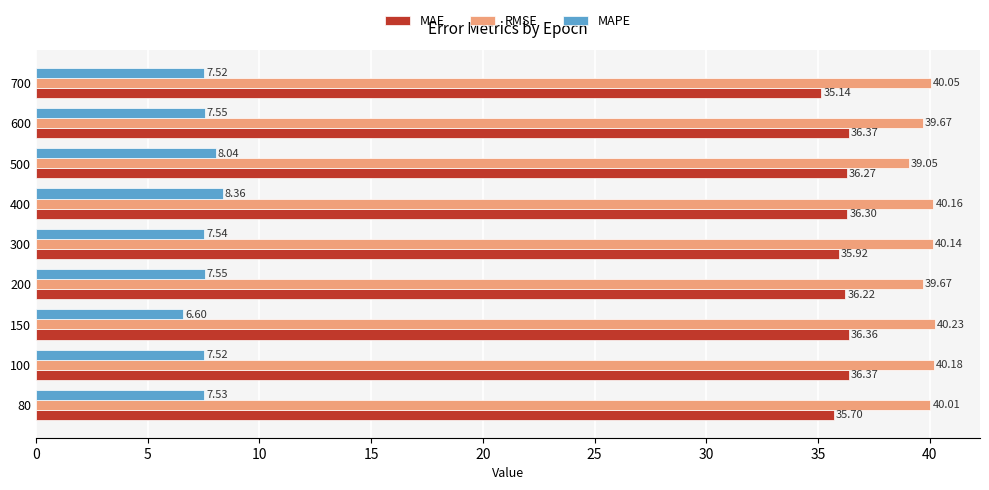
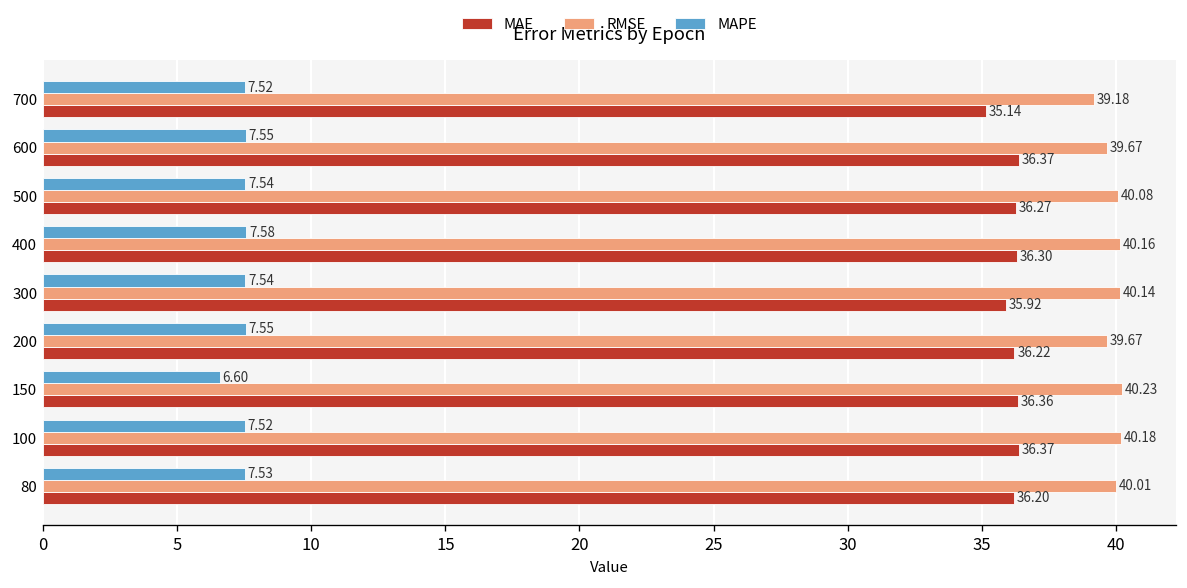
  {
    "MAE": {
      "700": 35.14,
      "600": 36.37,
      "500": 36.27,
      "400": 36.30,
      "300": 35.92,
      "200": 36.22,
      "150": 36.36,
      "100": 36.37,
-     "80": 35.70
+     "80": 36.20
    },
    "RMSE": {
-     "700": 40.05,
+     "700": 39.18,
      "600": 39.67,
-     "500": 39.05,
+     "500": 40.08,
      "400": 40.16,
      "300": 40.14,
      "200": 39.67,
      "150": 40.23,
      "100": 40.18,
      "80": 40.01
    },
    "MAPE": {
      "700": 7.52,
      "600": 7.55,
-     "500": 8.04,
-     "400": 8.36,
+     "500": 7.54,
+     "400": 7.58,
      "300": 7.54,
      "200": 7.55,
      "150": 6.60,
      "100": 7.52,
      "80": 7.53
    }
  }
